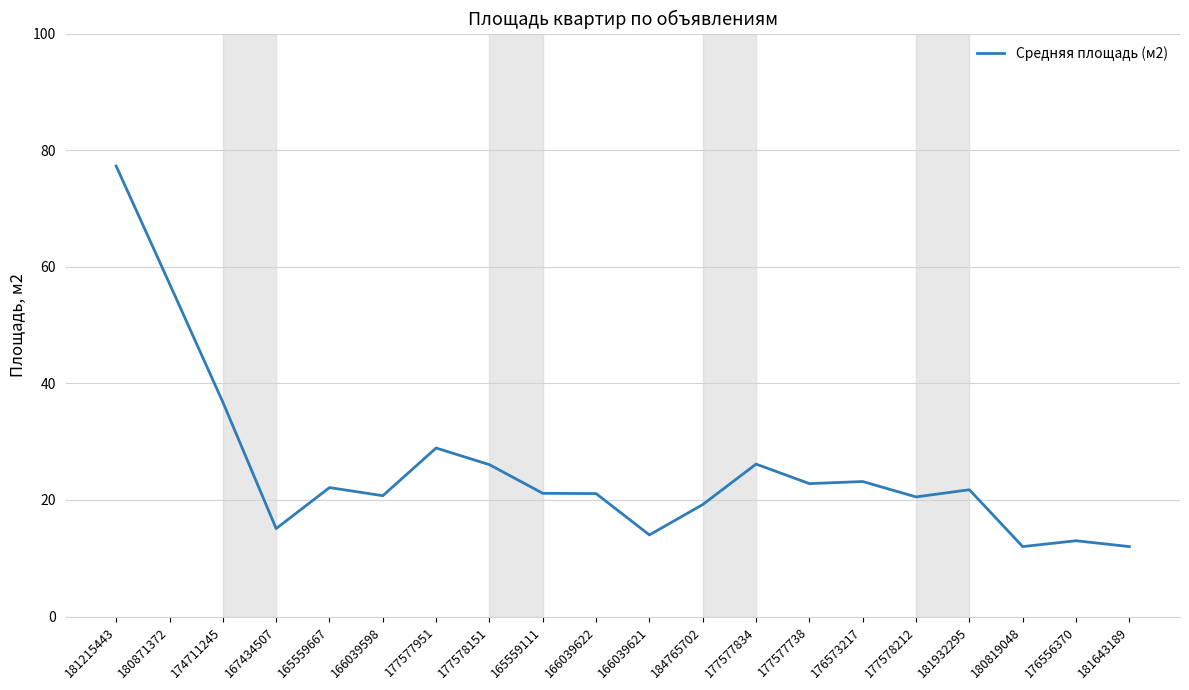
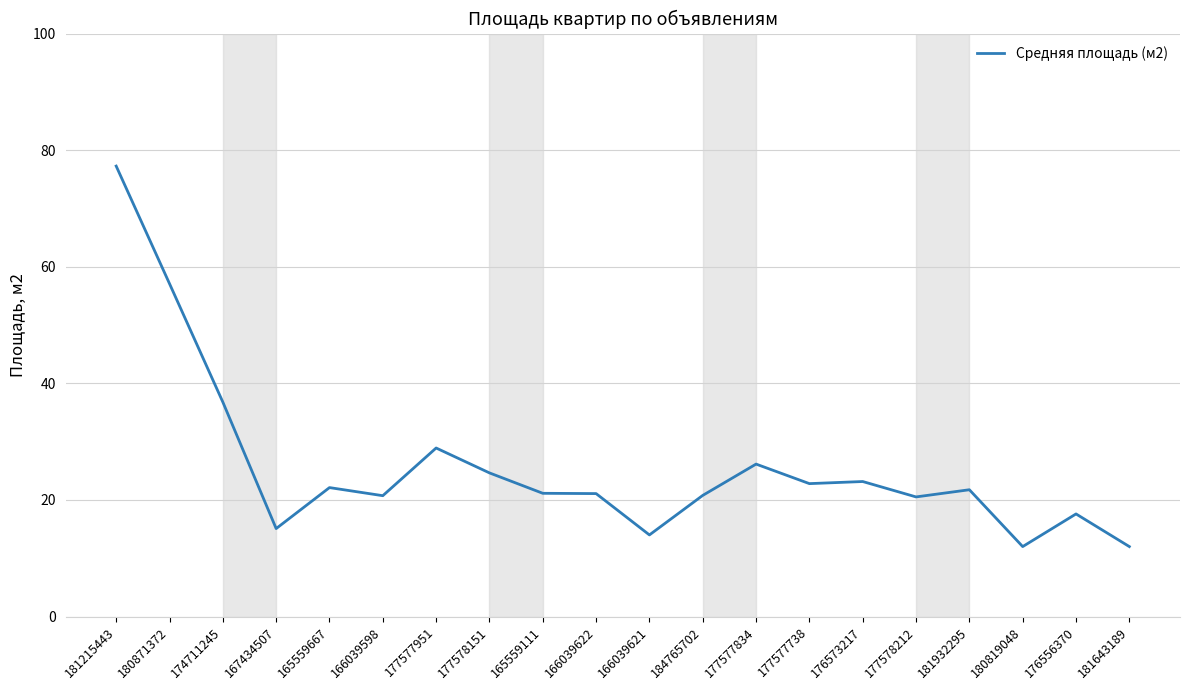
  {
    "181215443": 77,
    "180871372": 57,
    "174711245": 37,
    "167434507": 15,
    "165559667": 22,
    "166039598": 21,
    "177577951": 29,
-   "177578151": 26,
+   "177578151": 25,
    "165559111": 21,
    "166039622": 21,
    "166039621": 14,
-   "184765702": 19,
+   "184765702": 21,
    "177577834": 26,
    "177577738": 23,
    "176573217": 23,
    "177578212": 21,
    "181932295": 22,
    "180819048": 12,
-   "176556370": 13,
+   "176556370": 18,
    "181643189": 12
  }
